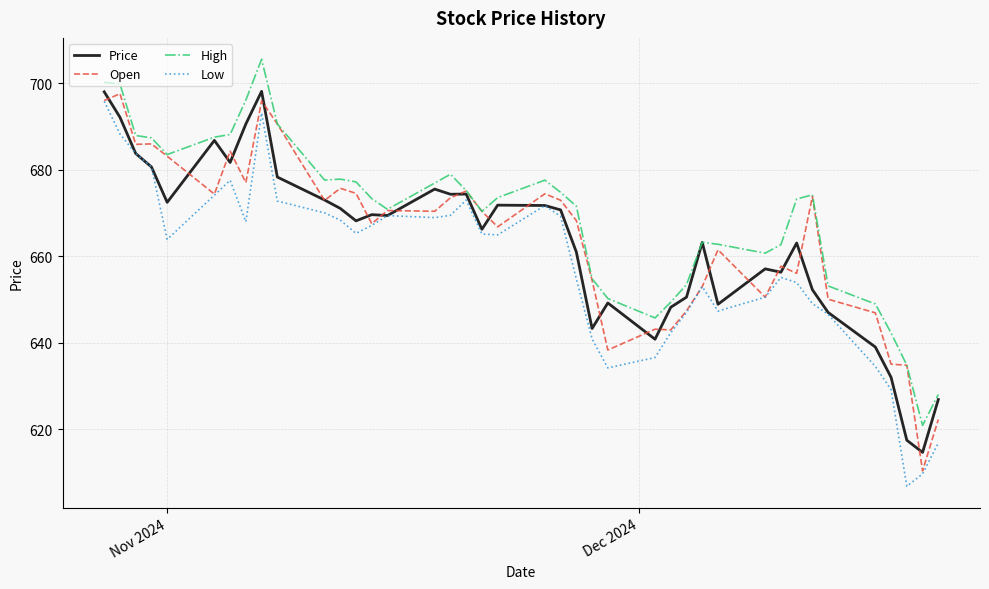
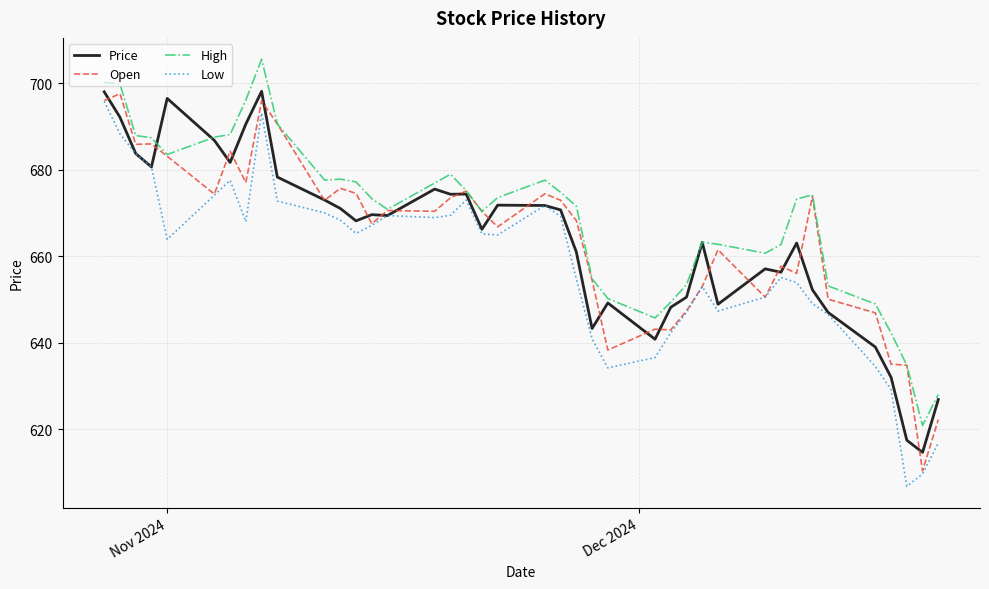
  {
    "Price": {
-     "Nov 2024": 672
+     "Nov 2024": 696
    },
    "Low": {
      "Nov 2024": 664
    }
  }
